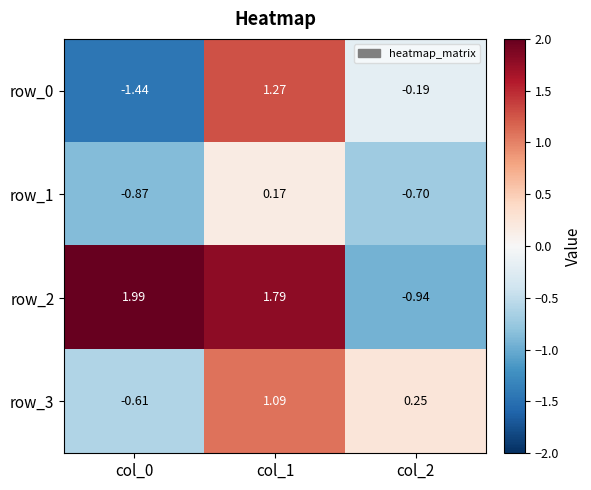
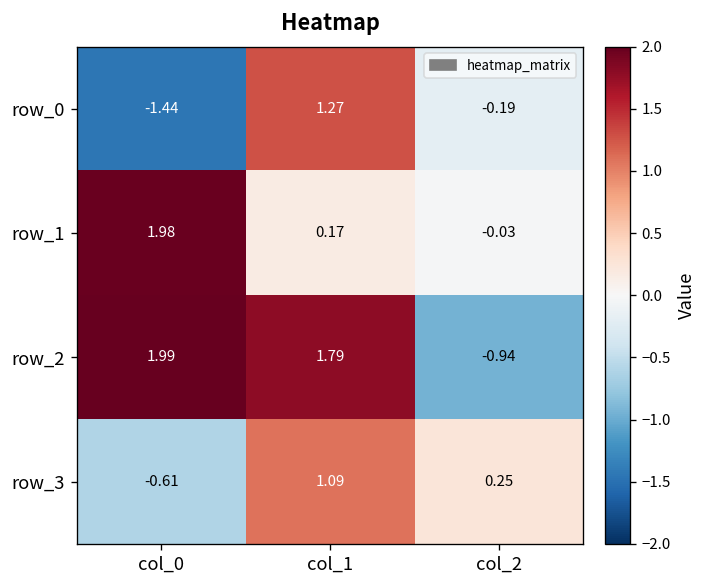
  {
    "row_0": {
      "col_0": -1.44,
      "col_1": 1.27,
      "col_2": -0.19
    },
    "row_1": {
-     "col_0": -0.87,
+     "col_0": 1.98,
      "col_1": 0.17,
-     "col_2": -0.70
+     "col_2": -0.03
    },
    "row_2": {
      "col_0": 1.99,
      "col_1": 1.79,
      "col_2": -0.94
    },
    "row_3": {
      "col_0": -0.61,
      "col_1": 1.09,
      "col_2": 0.25
    }
  }
